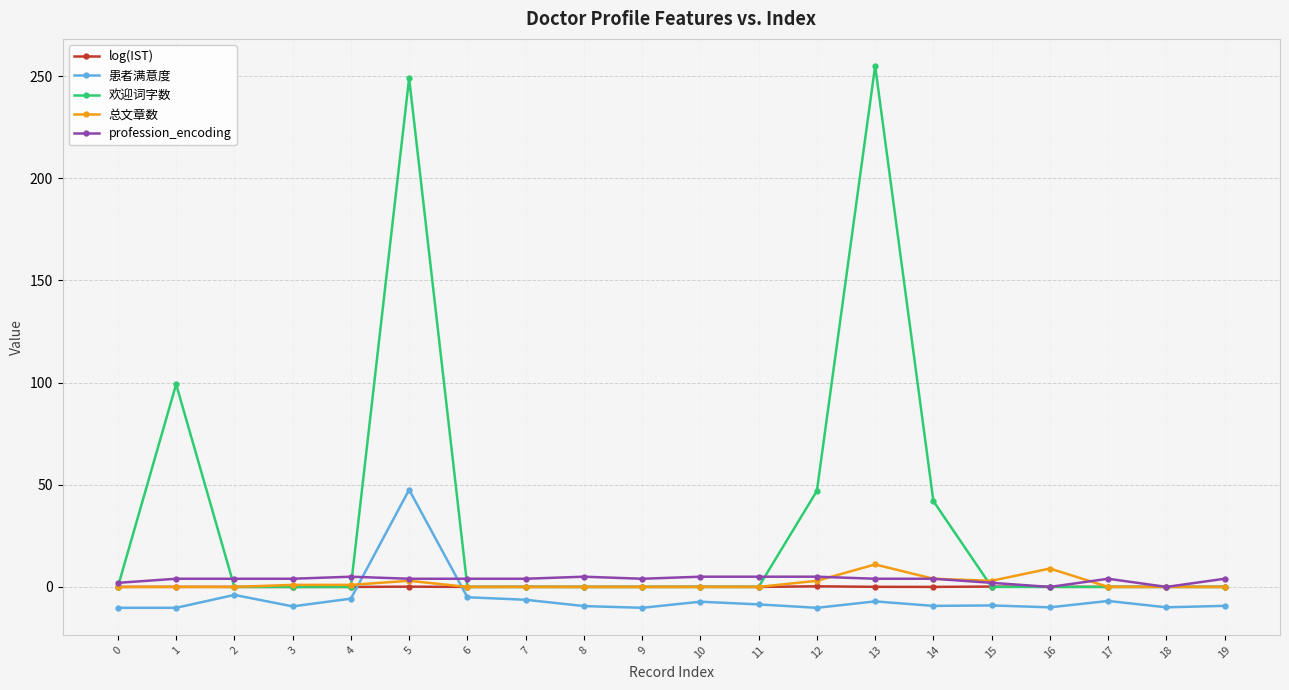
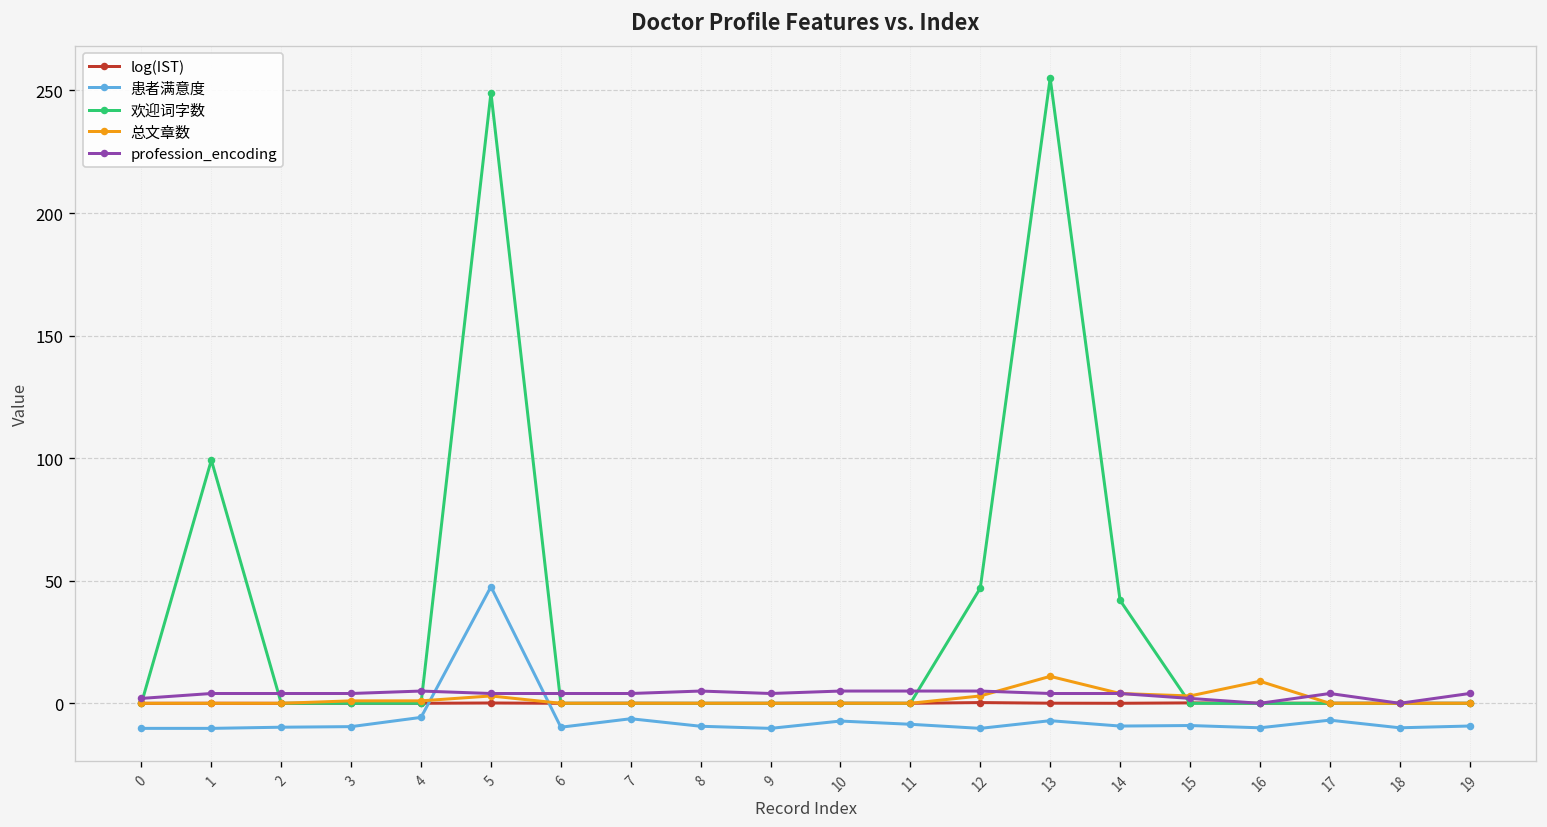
  {
    "log(IST)": {
      "5": 0,
      "12": 0,
      "13": 0,
      "14": 0
    },
    "患者满意度": {
      "0": -10,
      "1": -10,
-     "2": -4,
+     "2": -10,
      "3": -10,
      "4": -6,
      "5": 48,
-     "6": -5,
+     "6": -10,
      "7": -6,
      "8": -9,
      "9": -10,
      "10": -7,
      "11": -9,
      "12": -10,
      "13": -7,
      "14": -9,
      "15": -9,
      "16": -10,
      "17": -7,
      "18": -10,
      "19": -9
    },
    "欢迎词字数": {
      "1": 99,
      "5": 249,
      "12": 47,
      "13": 255,
      "14": 42
    },
    "总文章数": {
      "12": 3,
      "13": 11,
      "16": 9
    },
    "profession_encoding": {
      "0": 2,
      "1": 4,
      "2": 4,
      "3": 4,
      "4": 5,
      "6": 4,
      "7": 4,
      "8": 5,
      "9": 4,
      "10": 5,
      "11": 5,
      "12": 5,
      "13": 4,
      "17": 4,
      "19": 4
    }
  }
